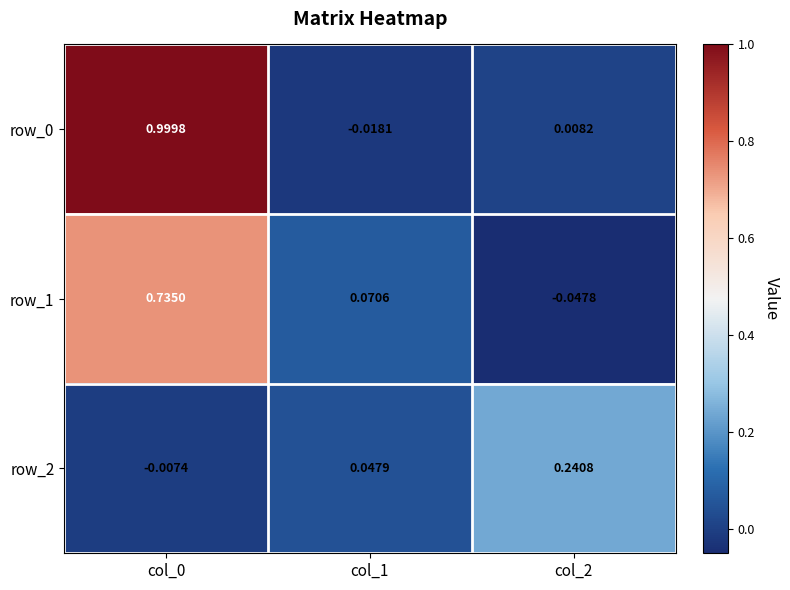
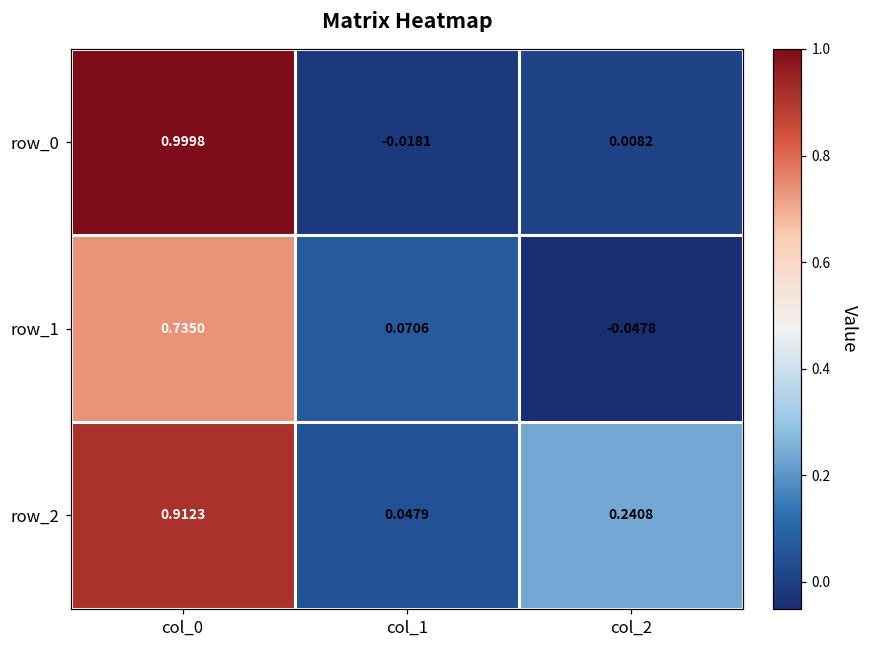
  {
    "row_0": {
      "col_0": 0.9998,
      "col_1": -0.0181,
      "col_2": 0.0082
    },
    "row_1": {
      "col_0": 0.7350,
      "col_1": 0.0706,
      "col_2": -0.0478
    },
    "row_2": {
-     "col_0": -0.0074,
+     "col_0": 0.9123,
      "col_1": 0.0479,
      "col_2": 0.2408
    }
  }
